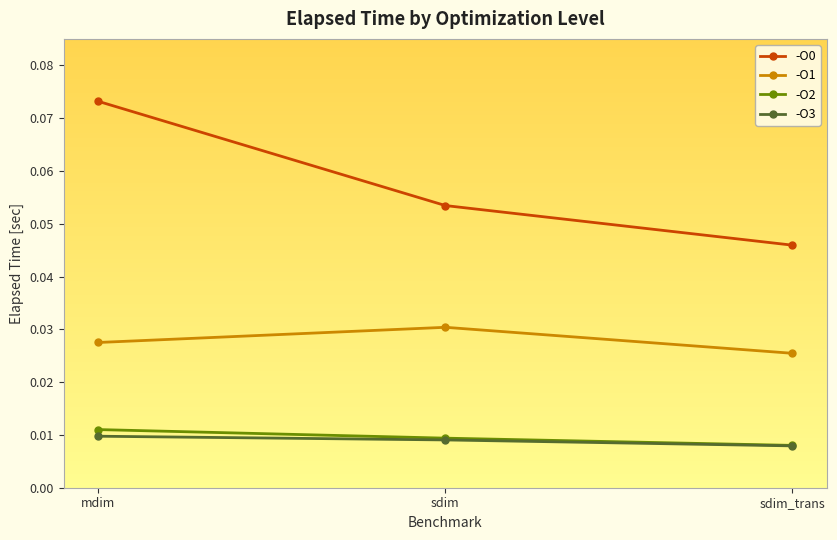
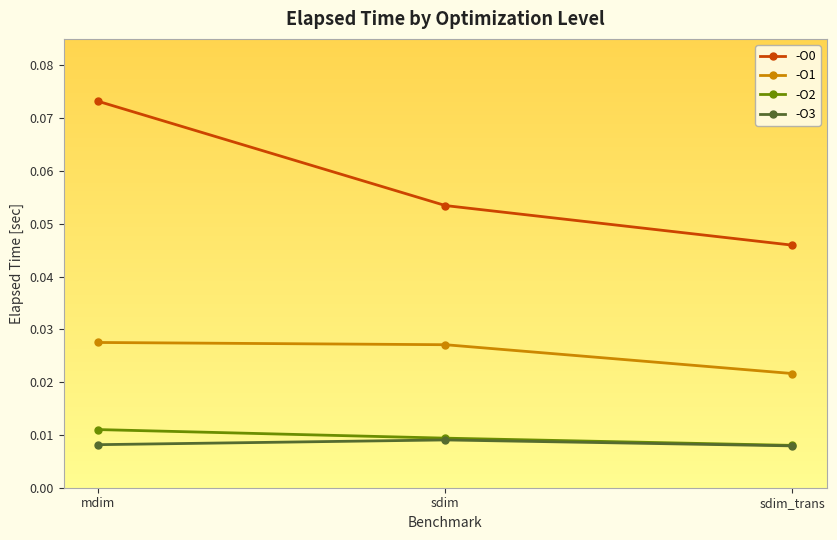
  {
    "-O0": {
      "mdim": 0.073,
      "sdim": 0.053,
      "sdim_trans": 0.046
    },
    "-O1": {
      "mdim": 0.028,
-     "sdim": 0.030,
-     "sdim_trans": 0.025
+     "sdim": 0.027,
+     "sdim_trans": 0.022
    },
    "-O2": {
      "mdim": 0.011
    },
    "-O3": {
-     "mdim": 0.010
+     "mdim": 0.008
    }
  }
